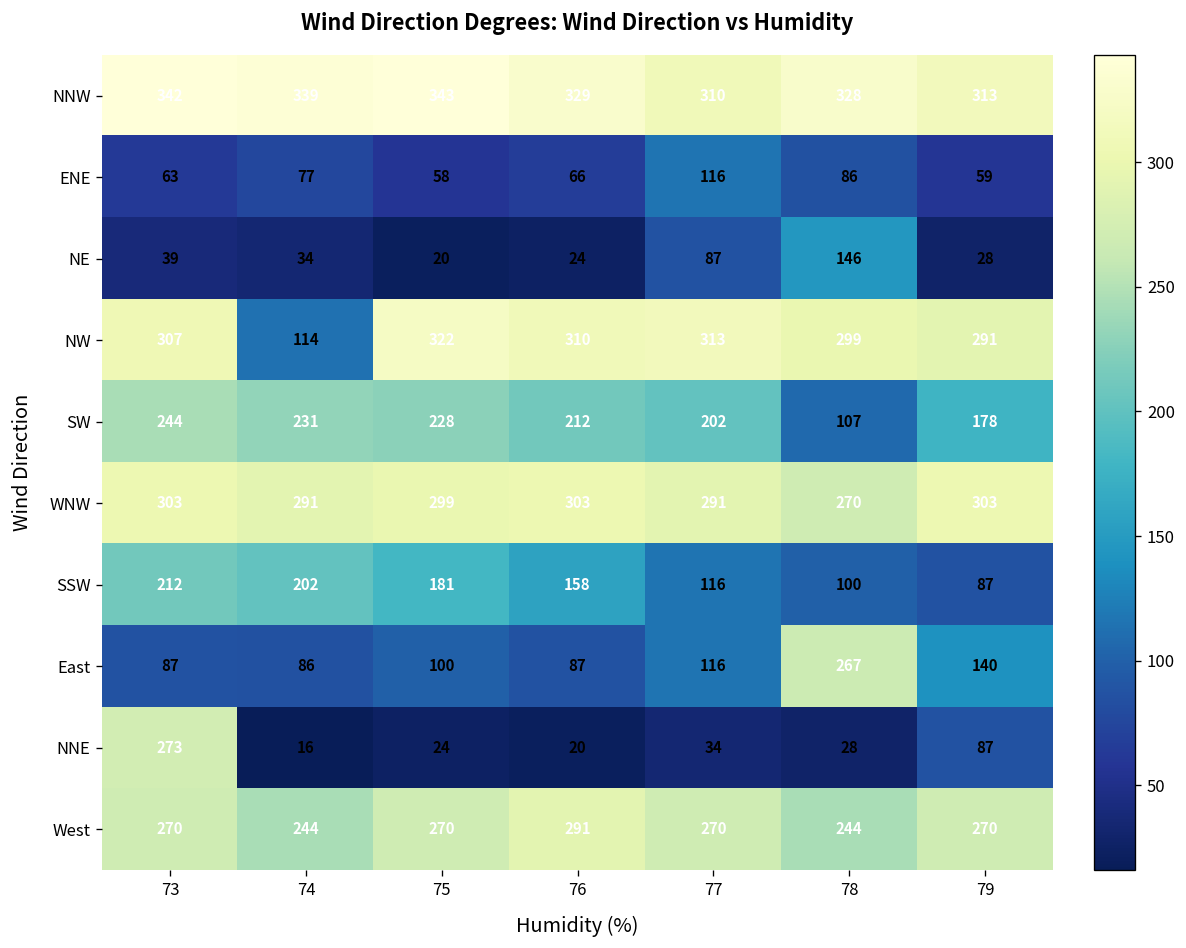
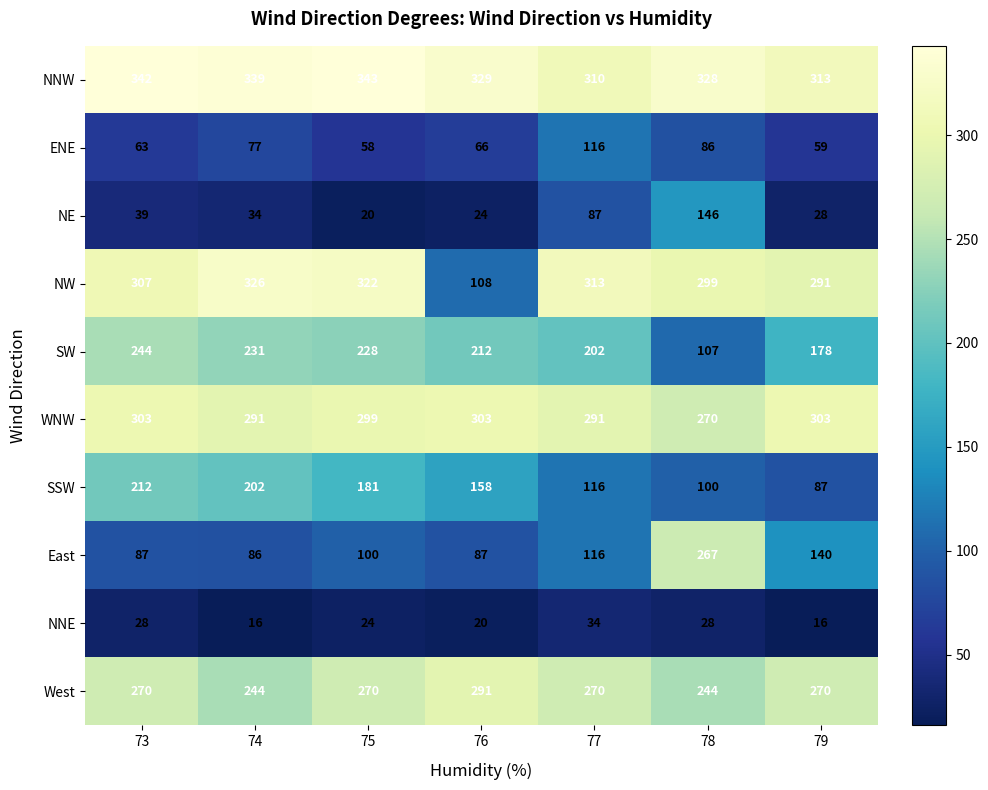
  {
    "NNW": {
      "76": 329,
      "77": 310,
      "78": 328,
      "79": 313
    },
    "ENE": {
      "73": 63,
      "74": 77,
      "75": 58,
      "76": 66,
      "77": 116,
      "78": 86,
      "79": 59
    },
    "NE": {
      "73": 39,
      "74": 34,
      "75": 20,
      "76": 24,
      "77": 87,
      "78": 146,
      "79": 28
    },
    "NW": {
      "73": 307,
-     "74": 114,
+     "74": 326,
      "75": 322,
-     "76": 310,
+     "76": 108,
      "77": 313,
      "78": 299,
      "79": 291
    },
    "SW": {
      "73": 244,
      "74": 231,
      "75": 228,
      "76": 212,
      "77": 202,
      "78": 107,
      "79": 178
    },
    "WNW": {
      "73": 303,
      "74": 291,
      "75": 299,
      "76": 303,
      "77": 291,
      "78": 270,
      "79": 303
    },
    "SSW": {
      "73": 212,
      "74": 202,
      "75": 181,
      "76": 158,
      "77": 116,
      "78": 100,
      "79": 87
    },
    "East": {
      "73": 87,
      "74": 86,
      "75": 100,
      "76": 87,
      "77": 116,
      "78": 267,
      "79": 140
    },
    "NNE": {
-     "73": 273,
+     "73": 28,
      "74": 16,
      "75": 24,
      "76": 20,
      "77": 34,
      "78": 28,
-     "79": 87
+     "79": 16
    },
    "West": {
      "73": 270,
      "74": 244,
      "75": 270,
      "76": 291,
      "77": 270,
      "78": 244,
      "79": 270
    }
  }
